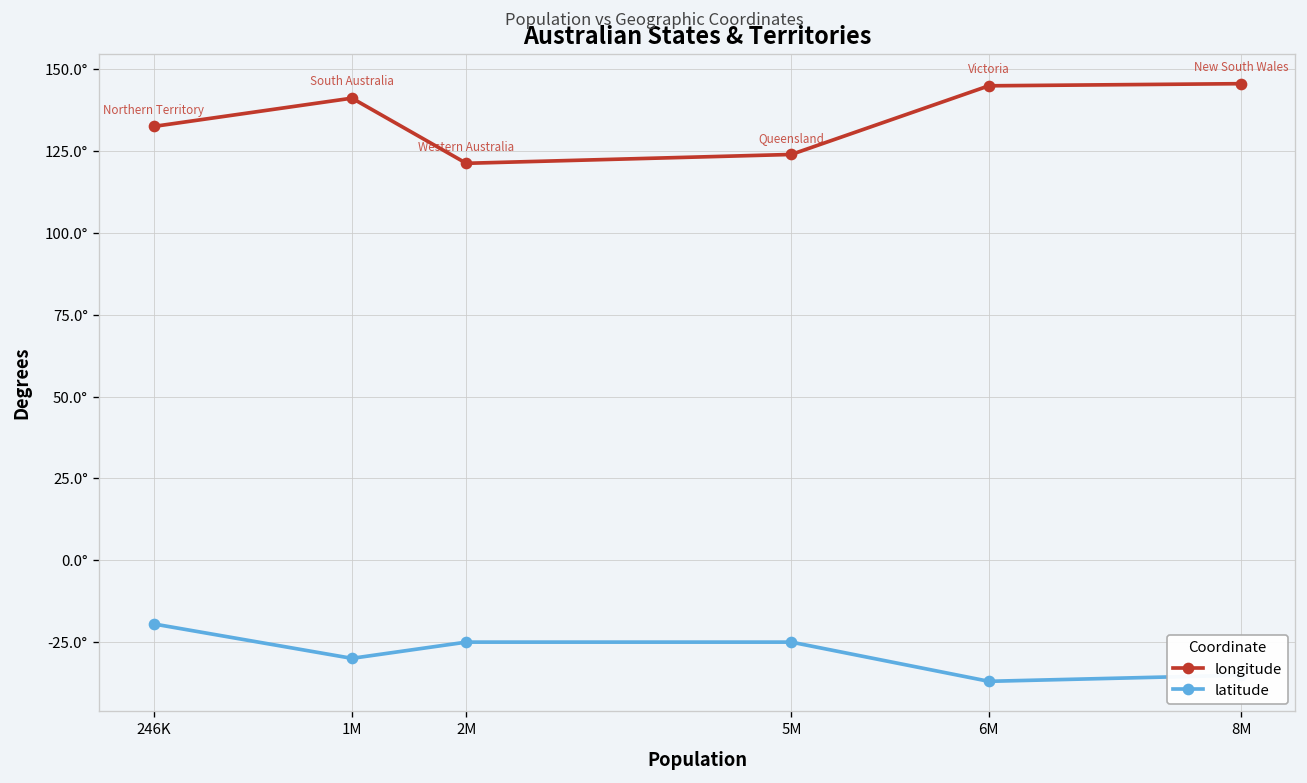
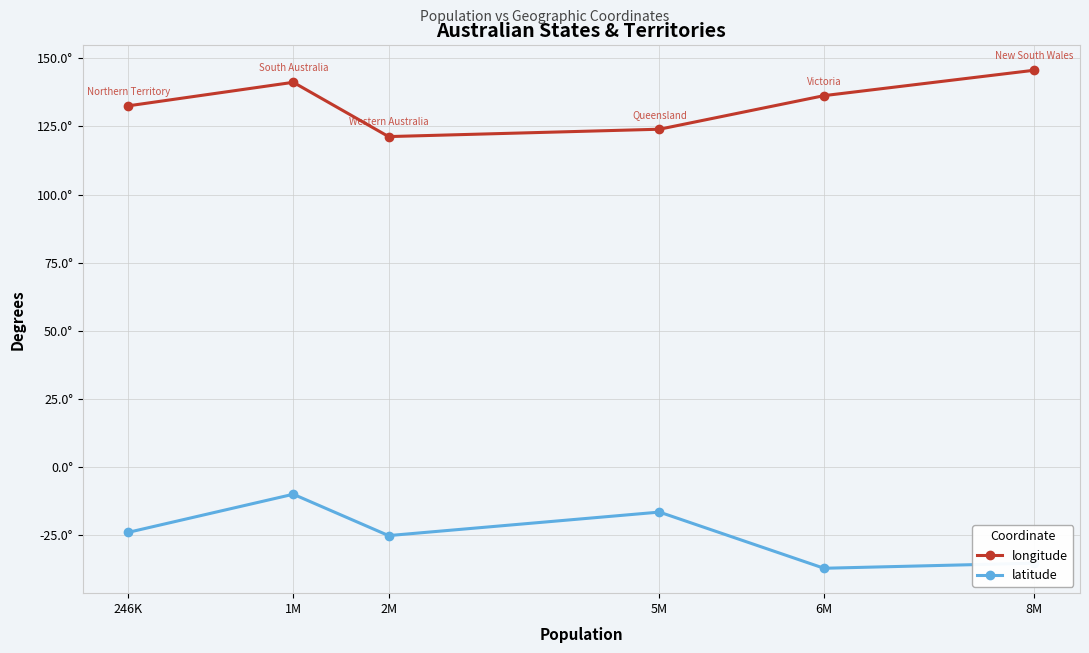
  {
    "longitude": {
      "246K": "133°",
      "1M": "141°",
      "2M": "121°",
      "5M": "124°",
-     "6M": "145°",
+     "6M": "136°",
      "8M": "146°"
    },
    "latitude": {
-     "246K": "-19°",
-     "1M": "-30°",
+     "246K": "-24°",
+     "1M": "-10°",
      "2M": "-25°",
-     "5M": "-25°",
+     "5M": "-16°",
      "6M": "-37°"
    }
  }
